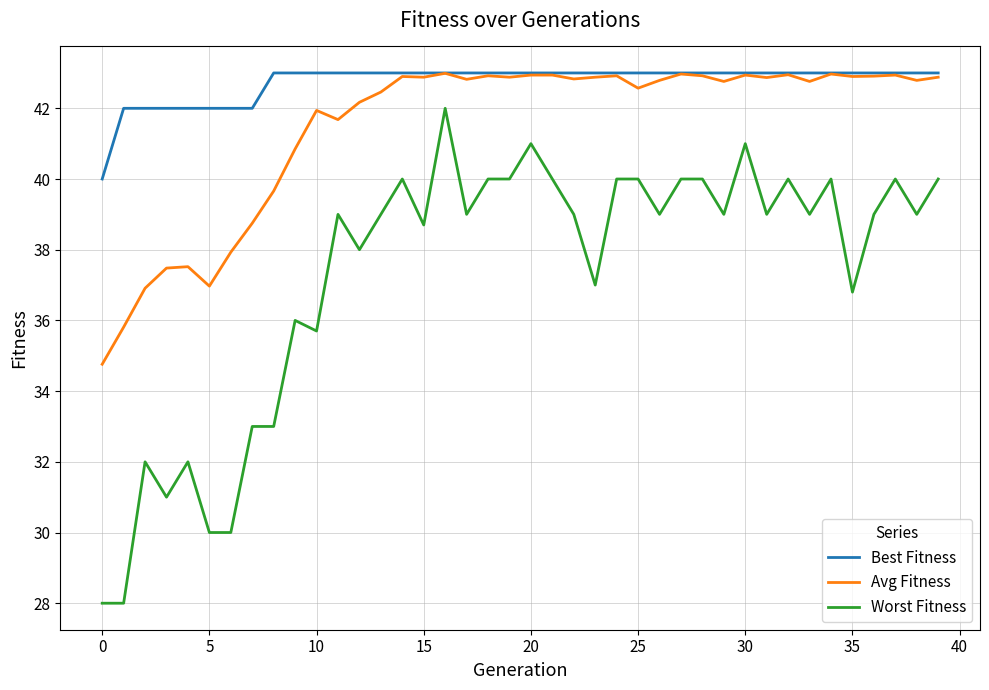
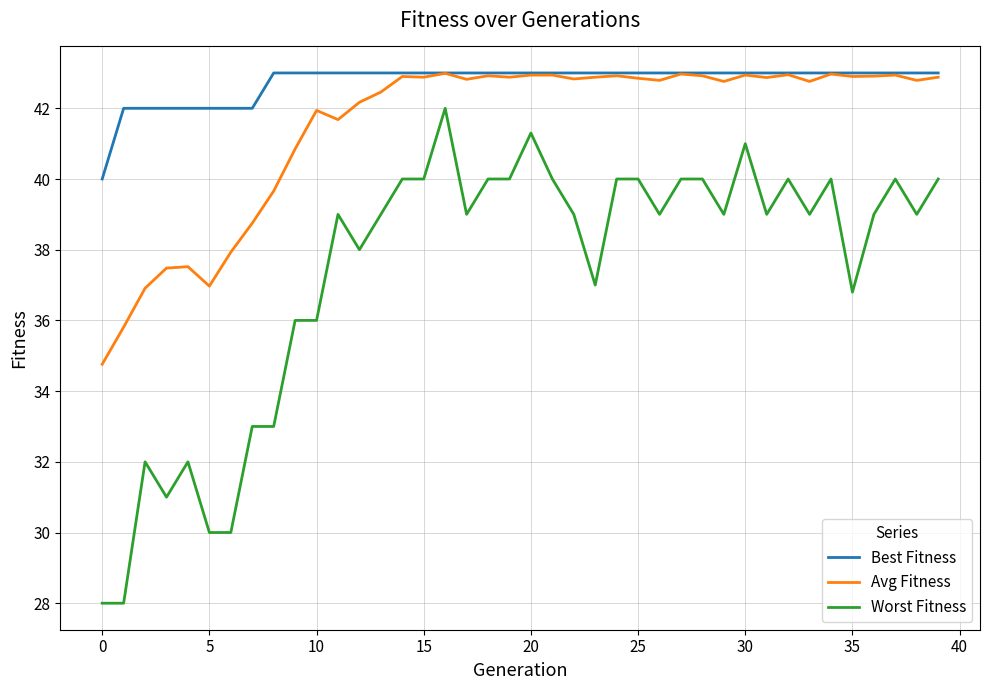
  {
    "Best Fitness": {
      "0": 40.0,
      "5": 42.0,
      "10": 43.0,
      "15": 43.0,
      "25": 43.0,
      "35": 43.0
    },
    "Avg Fitness": {
      "0": 34.8,
      "5": 37.0,
      "10": 41.9,
      "15": 42.9,
-     "25": 42.6,
+     "25": 42.9,
      "35": 42.9
    },
    "Worst Fitness": {
      "0": 28.0,
      "5": 30.0,
-     "10": 35.7,
-     "15": 38.7,
-     "20": 41.0,
+     "10": 36.0,
+     "15": 40.0,
+     "20": 41.3,
      "25": 40.0,
      "30": 41.0,
      "35": 36.8
    }
  }
